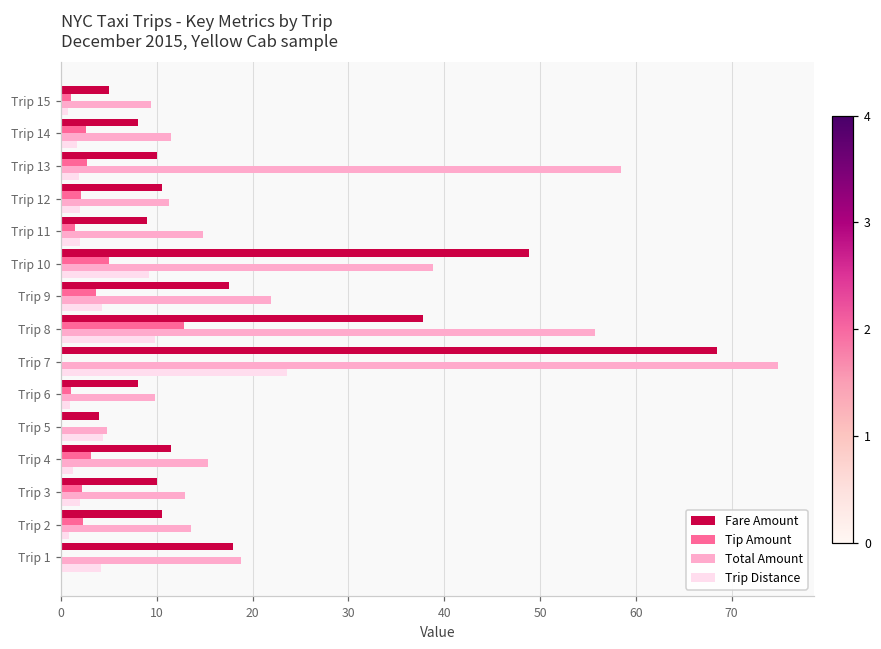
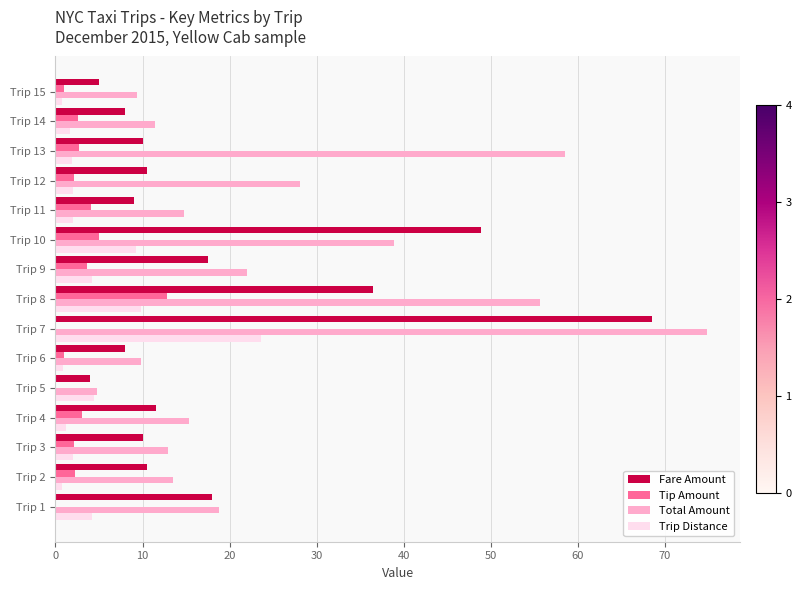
  {
    "Fare Amount": {
      "Trip 15": 5,
      "Trip 14": 8,
      "Trip 13": 10,
      "Trip 12": 11,
      "Trip 11": 9,
      "Trip 10": 49,
      "Trip 9": 18,
-     "Trip 8": 38,
+     "Trip 8": 37,
      "Trip 7": 69,
      "Trip 6": 8,
      "Trip 5": 4,
      "Trip 4": 12,
      "Trip 3": 10,
      "Trip 2": 11,
      "Trip 1": 18
    },
    "Tip Amount": {
      "Trip 15": 1,
      "Trip 14": 3,
      "Trip 13": 3,
      "Trip 12": 2,
-     "Trip 11": 2,
+     "Trip 11": 4,
      "Trip 10": 5,
      "Trip 9": 4,
      "Trip 8": 13,
      "Trip 7": 0,
      "Trip 6": 1,
      "Trip 5": 0,
      "Trip 4": 3,
      "Trip 3": 2,
      "Trip 2": 2,
      "Trip 1": 0
    },
    "Total Amount": {
      "Trip 15": 9,
      "Trip 14": 11,
      "Trip 13": 59,
-     "Trip 12": 11,
+     "Trip 12": 28,
      "Trip 11": 15,
      "Trip 10": 39,
      "Trip 9": 22,
      "Trip 8": 56,
      "Trip 7": 75,
      "Trip 6": 10,
      "Trip 5": 5,
      "Trip 4": 15,
      "Trip 3": 13,
      "Trip 2": 14,
      "Trip 1": 19
    },
    "Trip Distance": {
      "Trip 15": 1,
      "Trip 14": 2,
      "Trip 13": 2,
      "Trip 12": 2,
      "Trip 11": 2,
      "Trip 10": 9,
      "Trip 9": 4,
      "Trip 8": 10,
      "Trip 7": 24,
      "Trip 6": 1,
      "Trip 5": 4,
      "Trip 4": 1,
      "Trip 3": 2,
      "Trip 2": 1,
      "Trip 1": 4
    }
  }
